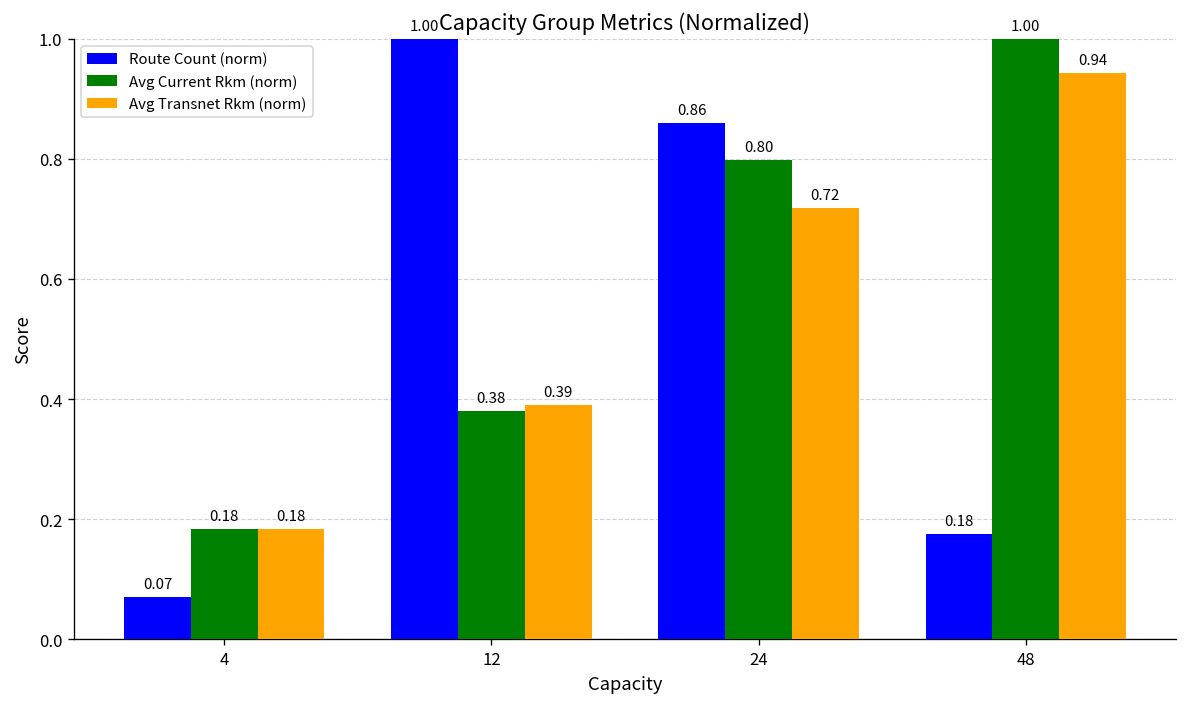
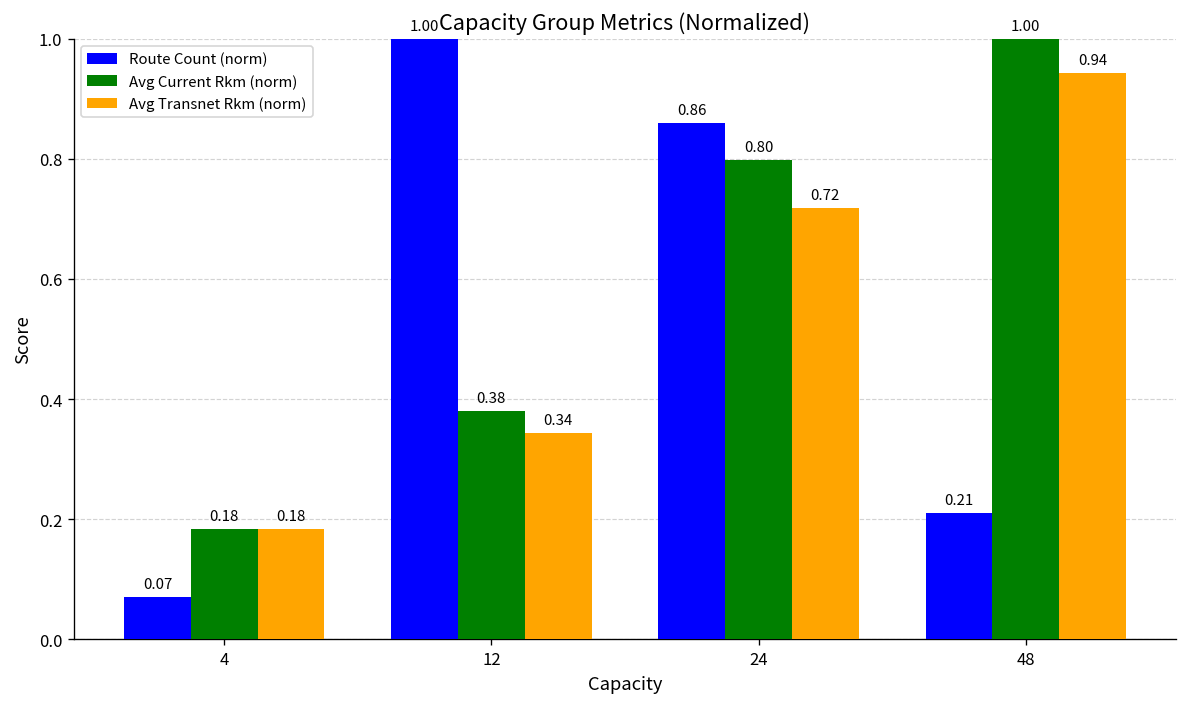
  {
    "Route Count (norm)": {
      "4": 0.07,
      "12": 1.00,
      "24": 0.86,
-     "48": 0.18
+     "48": 0.21
    },
    "Avg Current Rkm (norm)": {
      "4": 0.18,
      "12": 0.38,
      "24": 0.80,
      "48": 1.00
    },
    "Avg Transnet Rkm (norm)": {
      "4": 0.18,
-     "12": 0.39,
+     "12": 0.34,
      "24": 0.72,
      "48": 0.94
    }
  }
